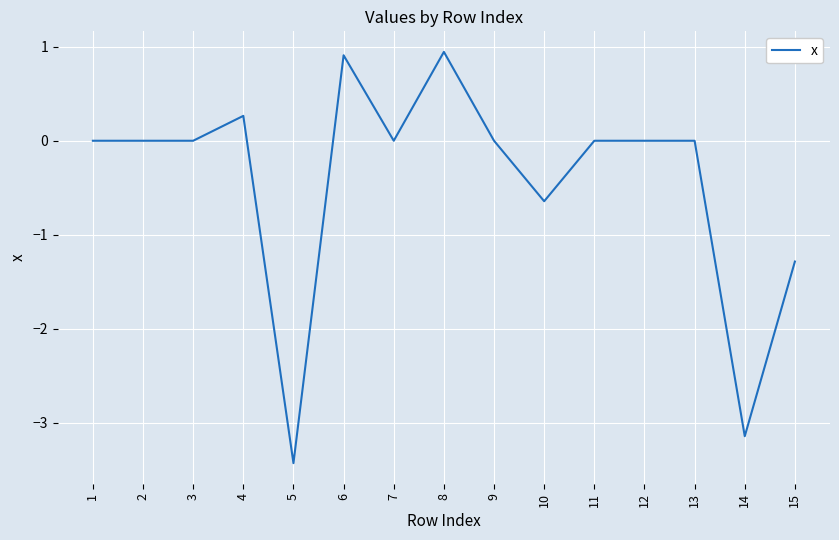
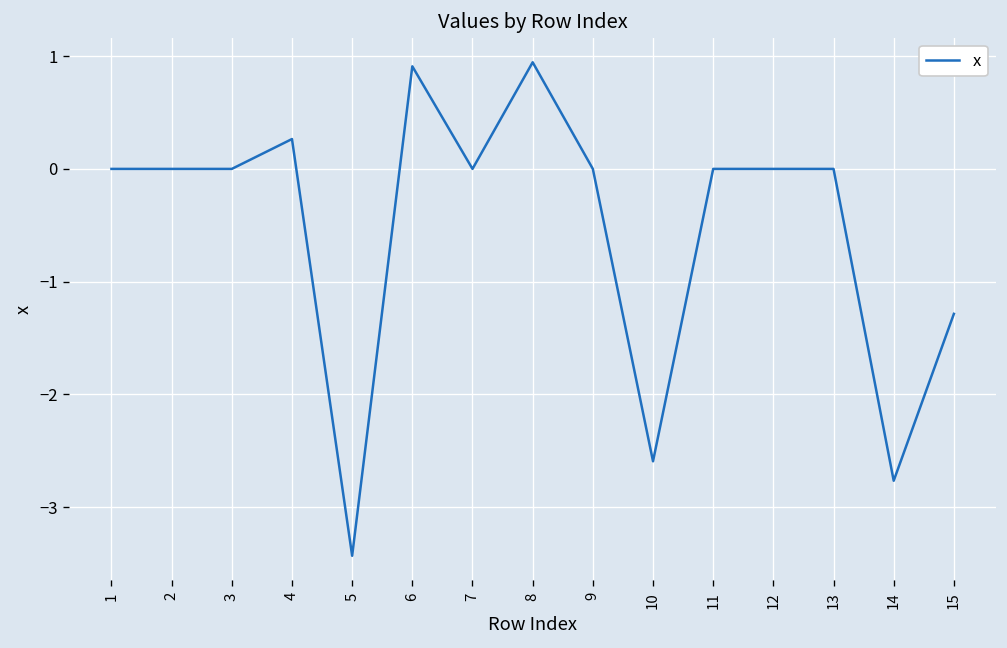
  {
    "1": 0.0,
    "2": 0.0,
    "3": 0.0,
    "4": 0.3,
    "5": -3.4,
    "6": 0.9,
    "7": 0.0,
    "8": 0.9,
    "9": 0.0,
-   "10": -0.6,
+   "10": -2.6,
    "11": 0.0,
    "12": 0.0,
    "13": 0.0,
-   "14": -3.1,
+   "14": -2.8,
    "15": -1.3
  }
